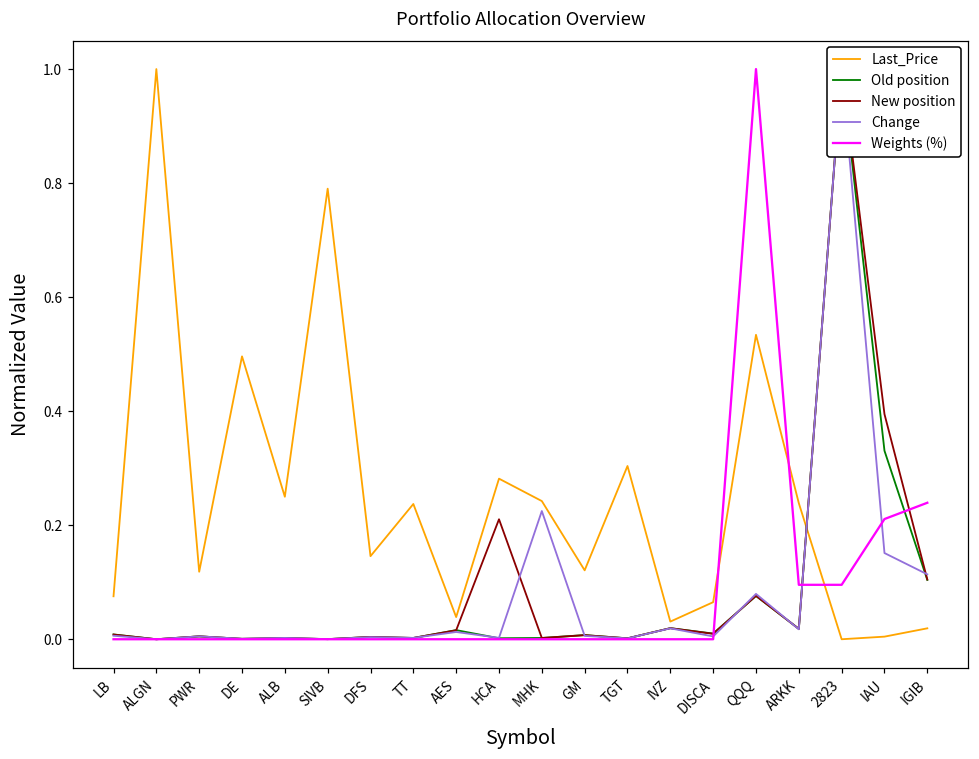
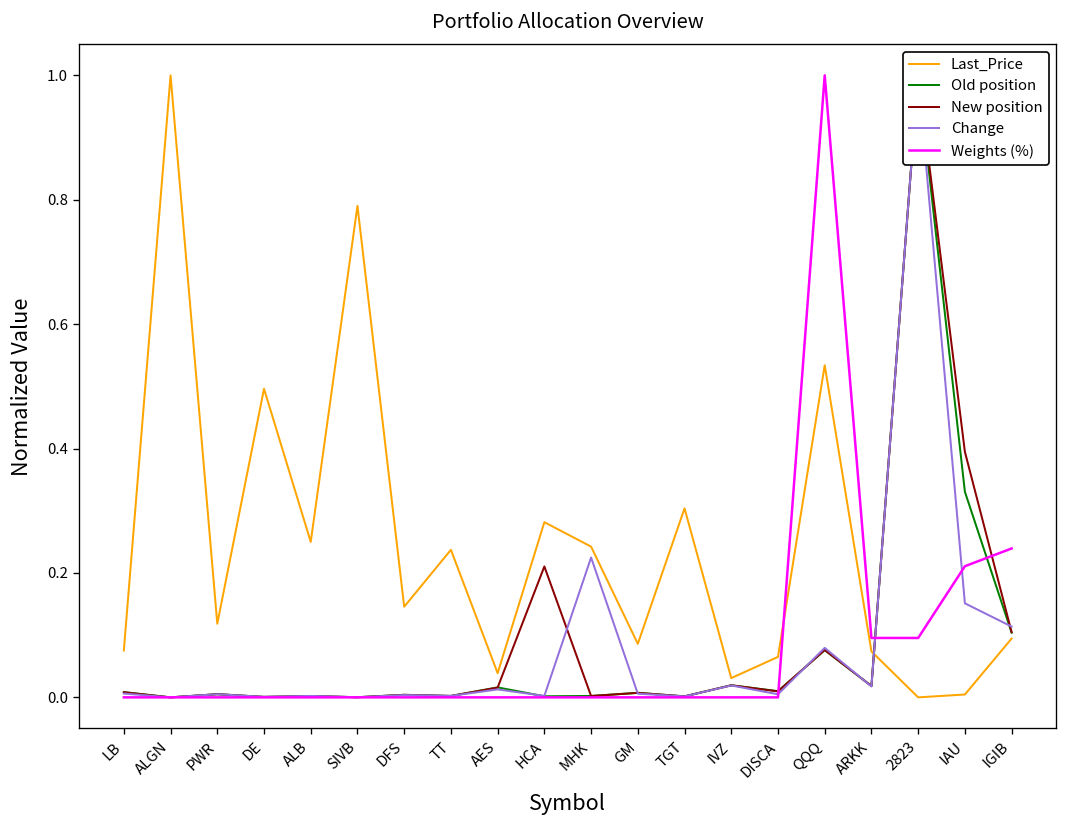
  {
    "Last_Price": {
      "LB": 0.08,
      "ALGN": 1.00,
      "PWR": 0.12,
      "DE": 0.50,
      "ALB": 0.25,
      "SIVB": 0.79,
      "DFS": 0.15,
      "TT": 0.24,
      "AES": 0.04,
      "HCA": 0.28,
      "MHK": 0.24,
-     "GM": 0.12,
+     "GM": 0.09,
      "TGT": 0.30,
      "IVZ": 0.03,
      "DISCA": 0.07,
      "QQQ": 0.53,
-     "ARKK": 0.24,
+     "ARKK": 0.07,
      "2823": 0.00,
      "IAU": 0.00,
-     "IGIB": 0.02
+     "IGIB": 0.09
    },
    "Old position": {
      "IAU": 0.33
    },
    "New position": {
      "HCA": 0.21,
      "IAU": 0.39
    },
    "Change": {
      "MHK": 0.22,
      "IAU": 0.15,
      "IGIB": 0.11
    },
    "Weights (%)": {
      "LB": 0.00,
      "PWR": 0.00,
      "AES": 0.00,
      "GM": 0.00,
      "IVZ": 0.00,
      "QQQ": 1.00,
      "ARKK": 0.10,
      "2823": 0.10,
      "IAU": 0.21,
      "IGIB": 0.24
    }
  }
